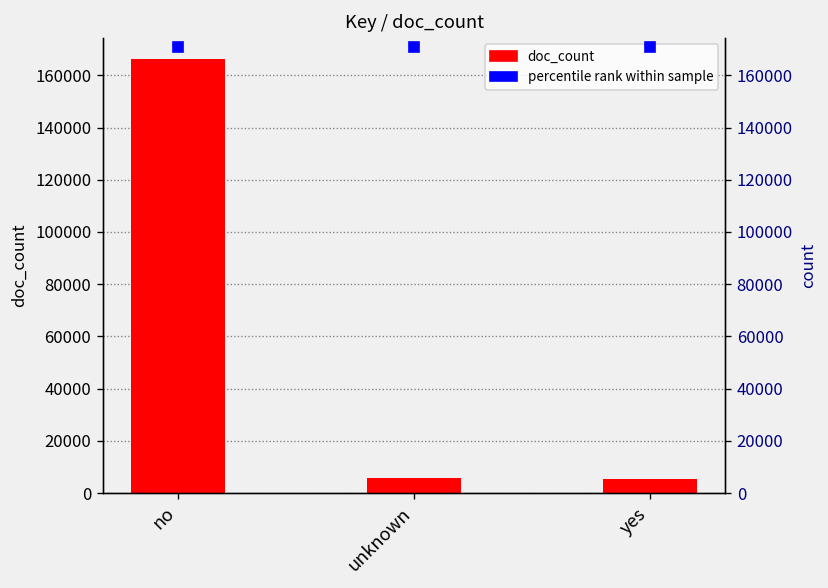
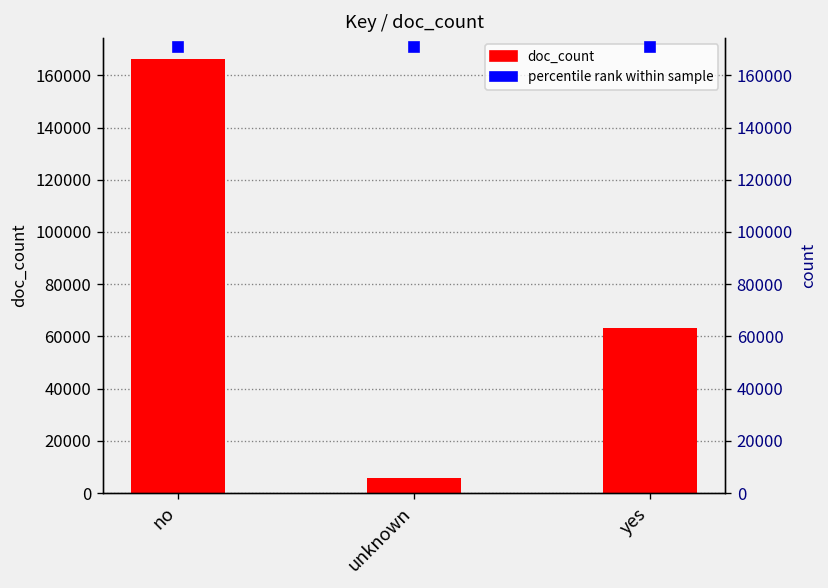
  {
    "doc_count": {
      "no": 166000,
      "unknown": 6000,
-     "yes": 5000
+     "yes": 63000
    }
  }
